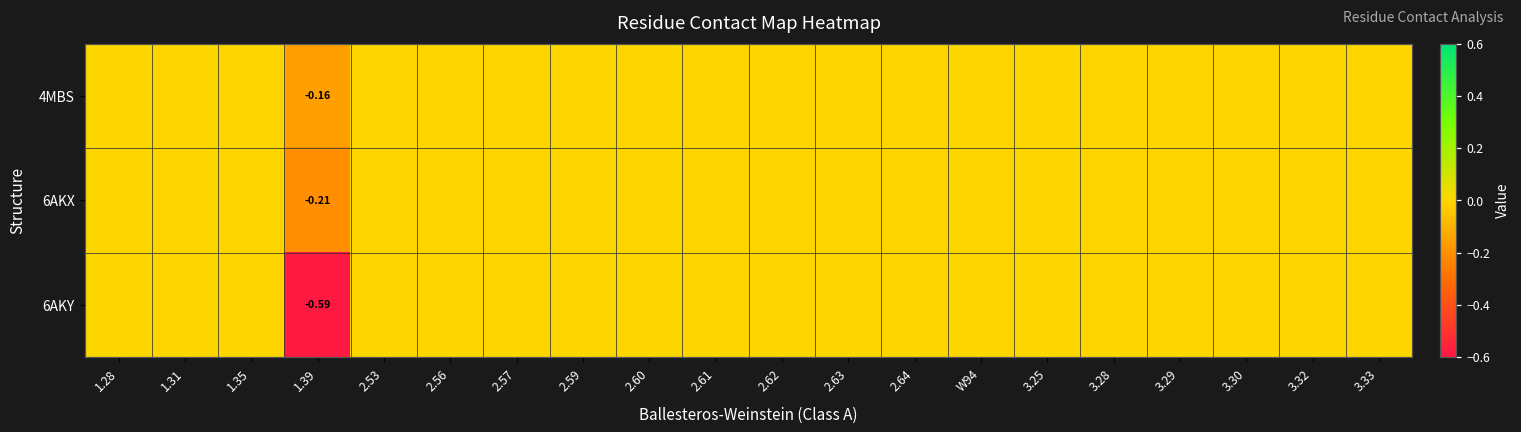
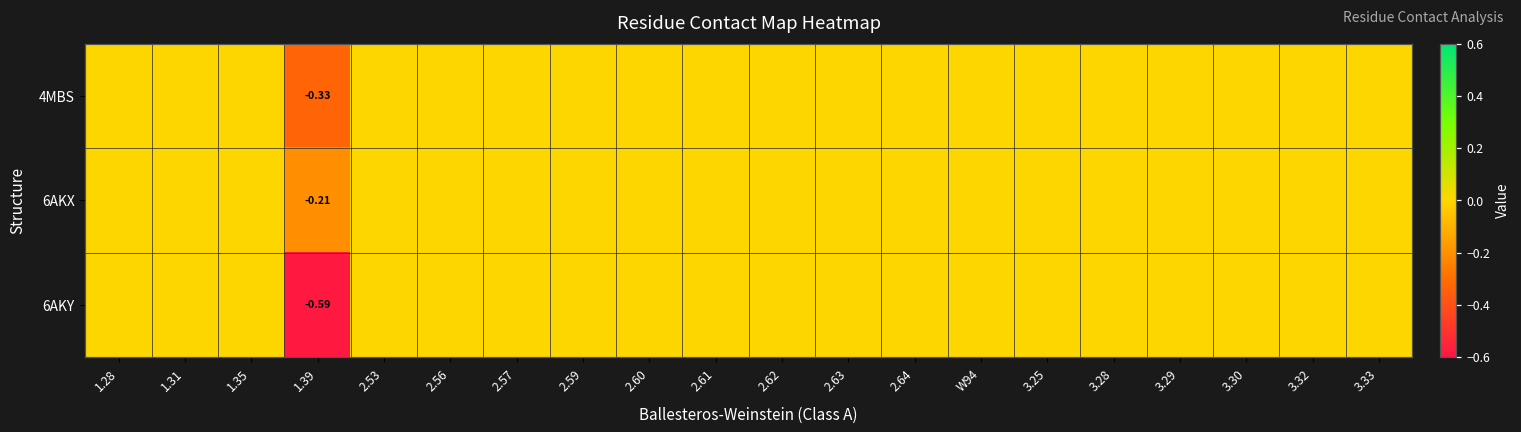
  {
    "4MBS": {
-     "1.39": -0.16
+     "1.39": -0.33
    },
    "6AKX": {
      "1.39": -0.21
    },
    "6AKY": {
      "1.39": -0.59
    }
  }
